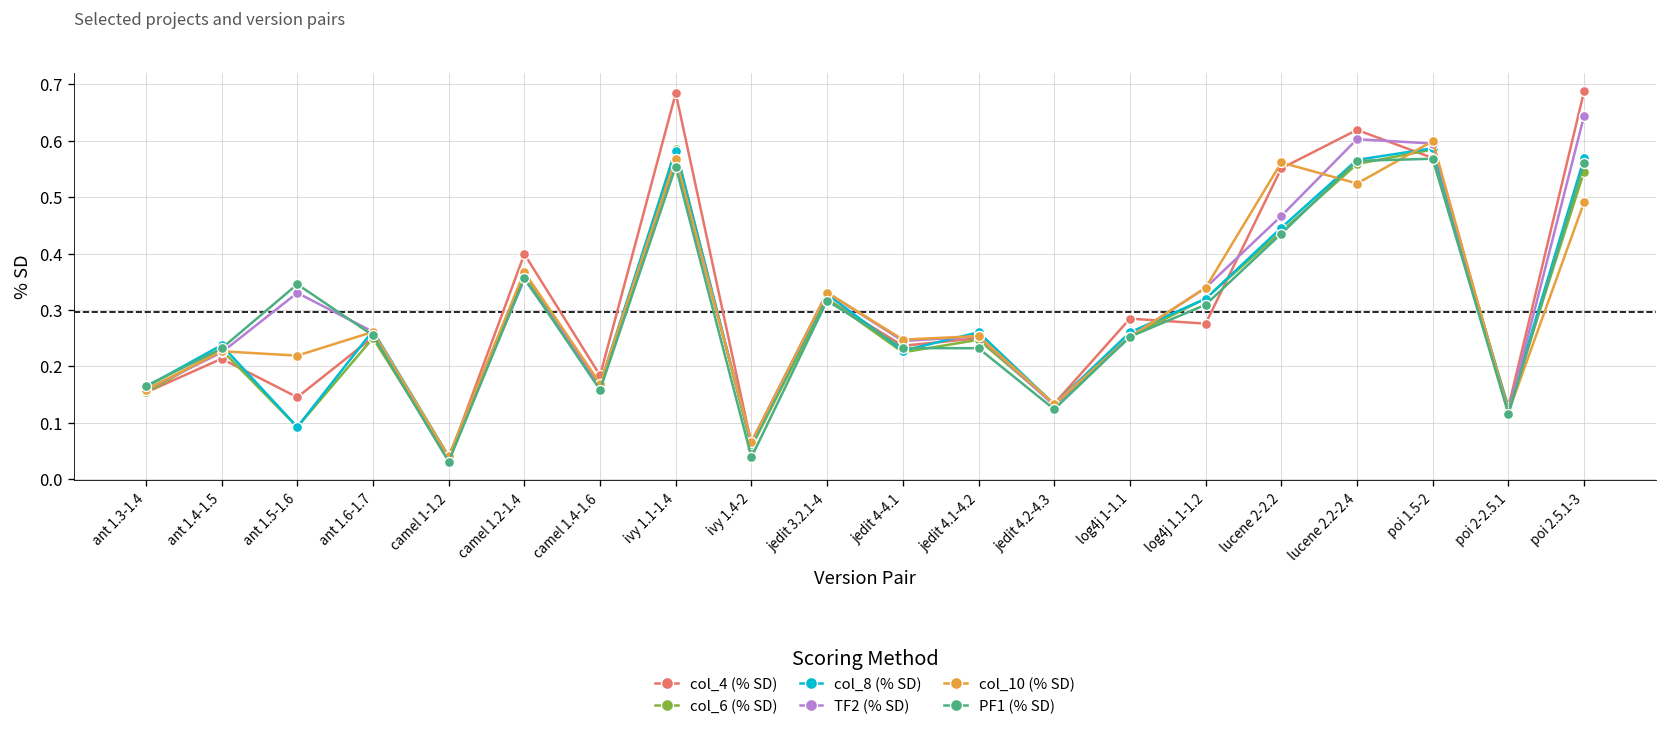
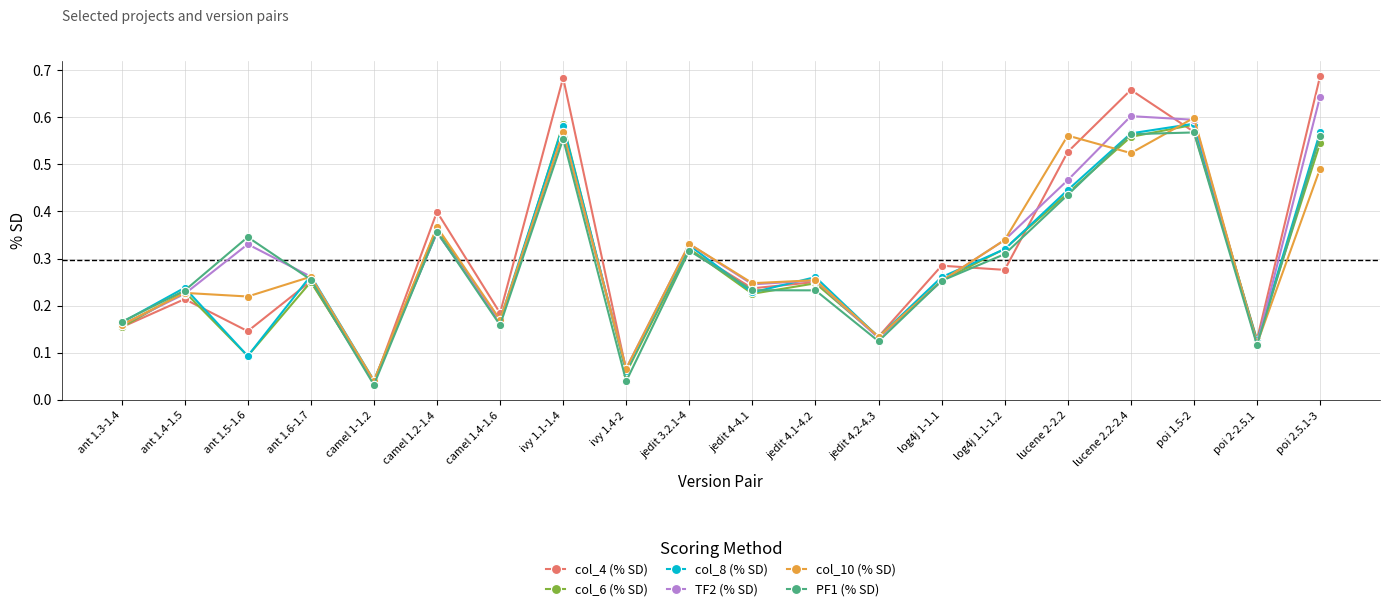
  {
    "col_4 (% SD)": {
      "ant 1.4-1.5": 0.21,
      "ant 1.5-1.6": 0.15,
      "camel 1.2-1.4": 0.40,
      "camel 1.4-1.6": 0.18,
      "ivy 1.1-1.4": 0.68,
      "log4j 1-1.1": 0.28,
      "log4j 1.1-1.2": 0.28,
-     "lucene 2-2.2": 0.55,
-     "lucene 2.2-2.4": 0.62,
+     "lucene 2-2.2": 0.53,
+     "lucene 2.2-2.4": 0.66,
      "poi 2.5.1-3": 0.69
    },
    "col_6 (% SD)": {
      "lucene 2.2-2.4": 0.56,
      "poi 2.5.1-3": 0.55
    },
    "col_8 (% SD)": {
      "ant 1.4-1.5": 0.24,
      "jedit 4.1-4.2": 0.26,
      "log4j 1-1.1": 0.26,
      "lucene 2-2.2": 0.45,
      "poi 2.5.1-3": 0.57
    },
    "TF2 (% SD)": {
      "ant 1.5-1.6": 0.33,
      "lucene 2-2.2": 0.47,
      "lucene 2.2-2.4": 0.60,
      "poi 2.5.1-3": 0.64
    },
    "col_10 (% SD)": {
      "ant 1.5-1.6": 0.22,
      "lucene 2-2.2": 0.56,
      "lucene 2.2-2.4": 0.52,
      "poi 2.5.1-3": 0.49
    },
    "PF1 (% SD)": {
      "ant 1.5-1.6": 0.35,
      "ivy 1.1-1.4": 0.55,
      "ivy 1.4-2": 0.04,
      "jedit 4.1-4.2": 0.23,
      "jedit 4.2-4.3": 0.12,
      "log4j 1.1-1.2": 0.31,
      "poi 2.5.1-3": 0.56
    }
  }
